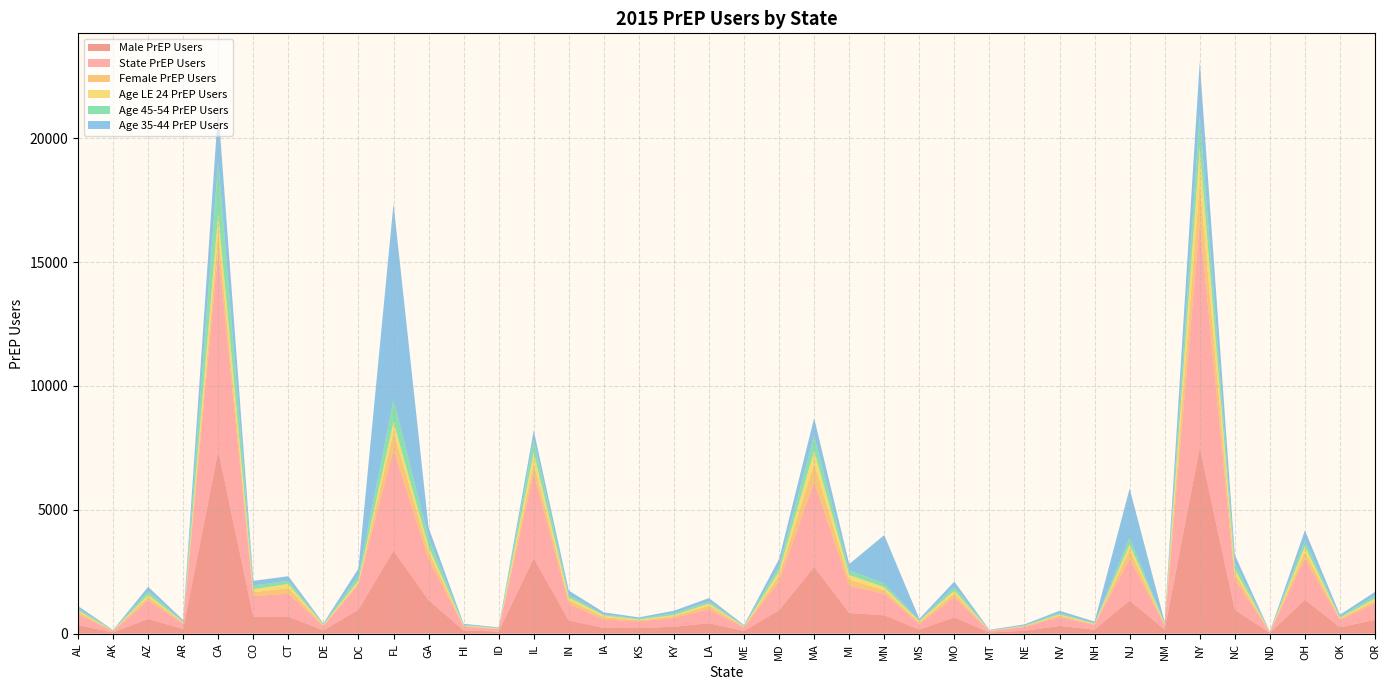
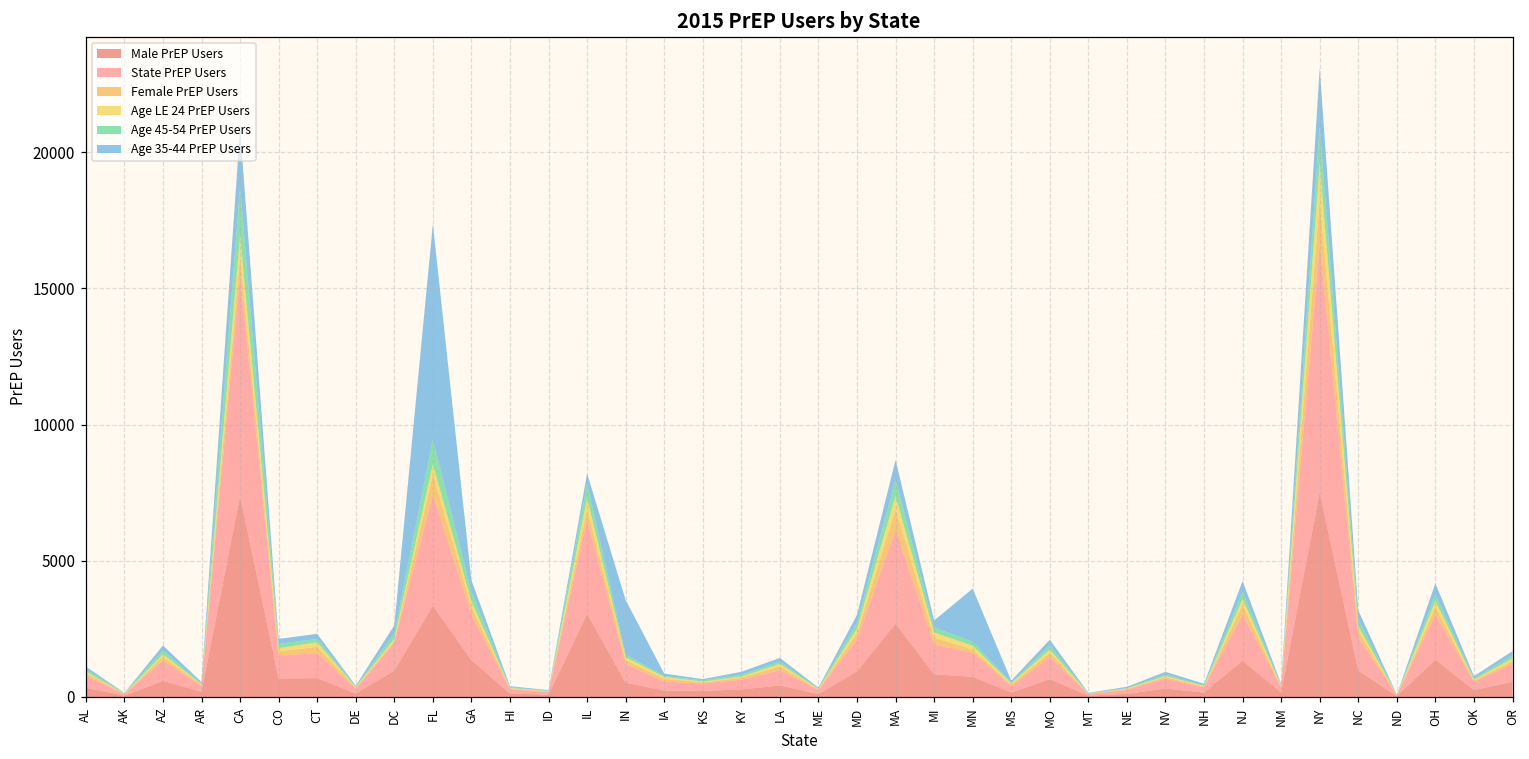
  {
    "Age 45-54 PrEP Users": {
      "AZ": 100,
-     "CA": 2100,
+     "CA": 1800,
      "CO": 200,
      "CT": 100,
      "DC": 200,
      "FL": 900,
      "GA": 400,
      "IL": 500,
      "MD": 200,
      "MA": 600,
      "MI": 200,
      "MN": 100,
      "MO": 100,
      "NJ": 300,
      "NY": 1300,
      "NC": 200,
      "OH": 200,
      "OR": 100
    },
    "Age 35-44 PrEP Users": {
      "AL": 100,
      "AZ": 200,
      "CO": 200,
      "CT": 200,
      "DC": 300,
      "FL": 7900,
      "GA": 400,
      "IL": 400,
-     "IN": 200,
+     "IN": 2000,
      "KY": 100,
      "LA": 100,
      "MD": 300,
      "MA": 700,
      "MI": 300,
      "MN": 2000,
      "MO": 200,
-     "NJ": 2000,
+     "NJ": 400,
      "NY": 2200,
      "NC": 300,
      "OH": 400,
      "OR": 200
    }
  }
